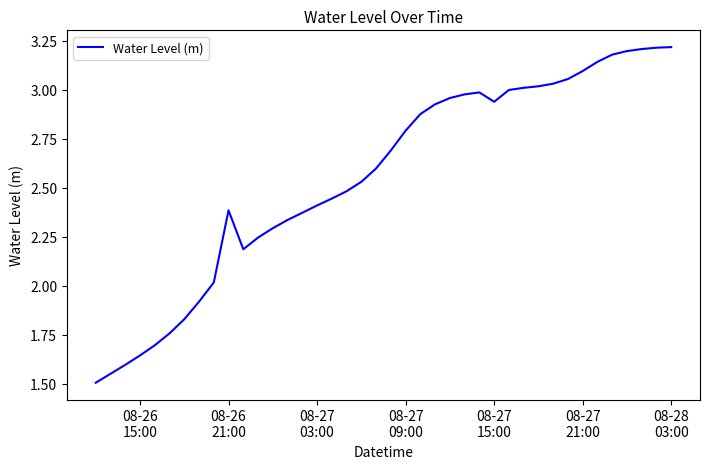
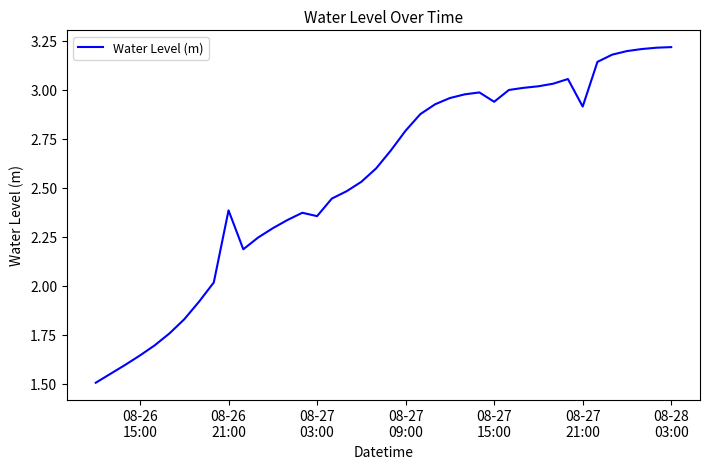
  {
    "08-26 15:00": 1.65,
    "08-26 21:00": 2.39,
-   "08-27 03:00": 2.41,
+   "08-27 03:00": 2.36,
    "08-27 09:00": 2.79,
    "08-27 15:00": 2.94,
-   "08-27 21:00": 3.10,
+   "08-27 21:00": 2.91,
    "08-28 03:00": 3.22
  }
